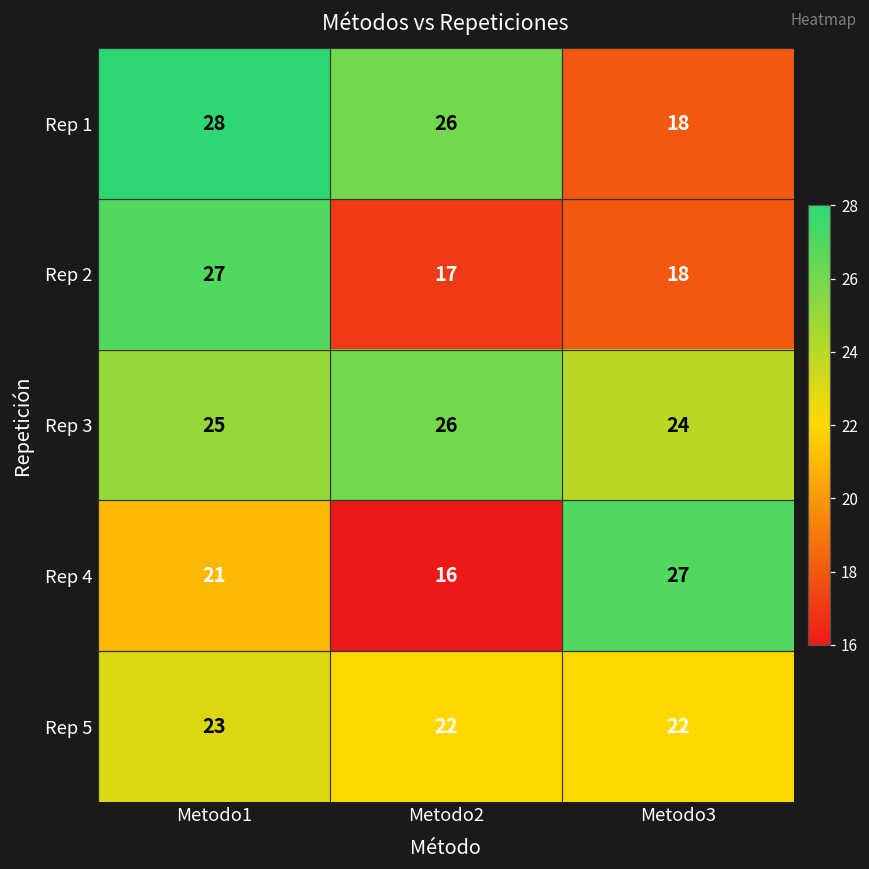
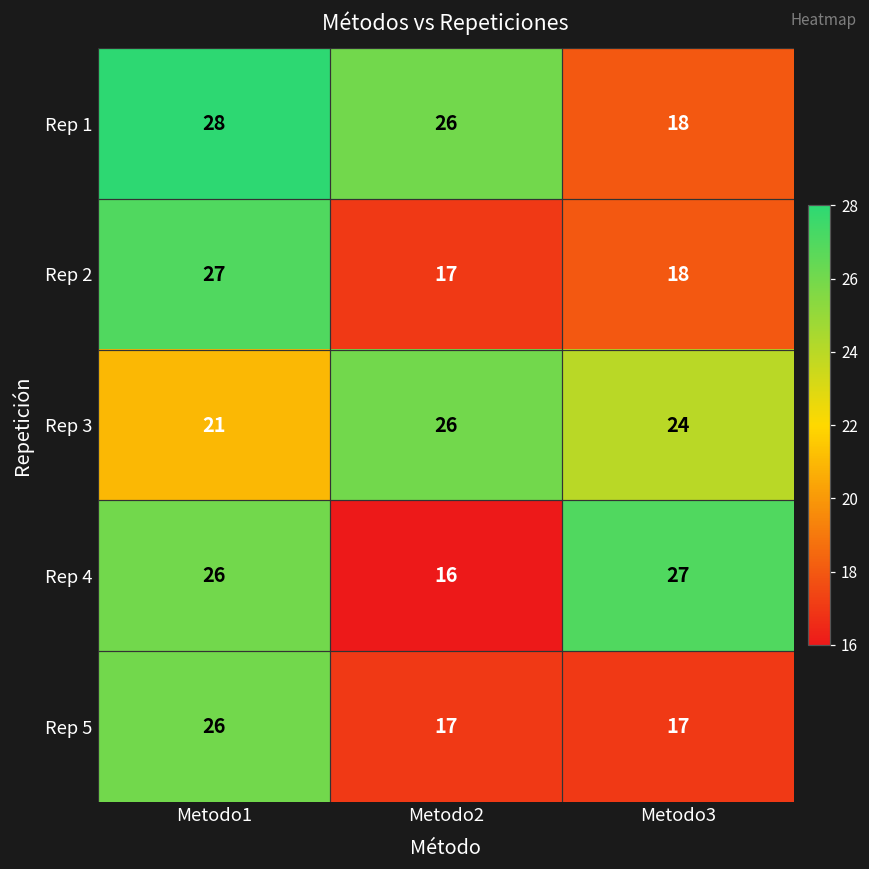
  {
    "Rep 1": {
      "Metodo1": 28,
      "Metodo2": 26,
      "Metodo3": 18
    },
    "Rep 2": {
      "Metodo1": 27,
      "Metodo2": 17,
      "Metodo3": 18
    },
    "Rep 3": {
-     "Metodo1": 25,
+     "Metodo1": 21,
      "Metodo2": 26,
      "Metodo3": 24
    },
    "Rep 4": {
-     "Metodo1": 21,
+     "Metodo1": 26,
      "Metodo2": 16,
      "Metodo3": 27
    },
    "Rep 5": {
-     "Metodo1": 23,
-     "Metodo2": 22,
-     "Metodo3": 22
+     "Metodo1": 26,
+     "Metodo2": 17,
+     "Metodo3": 17
    }
  }
